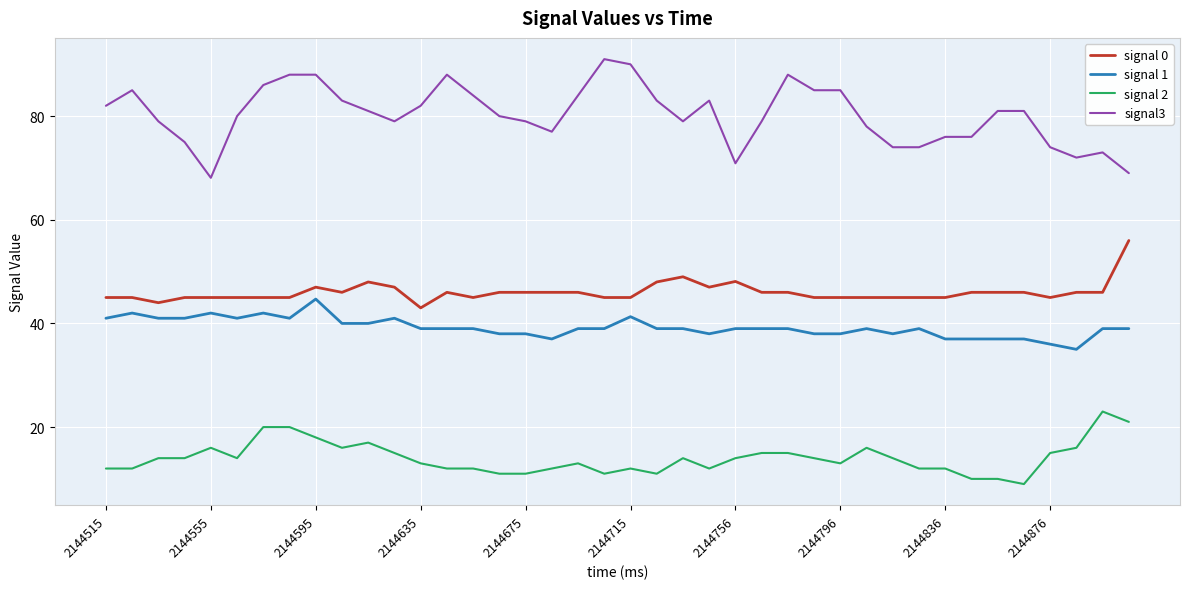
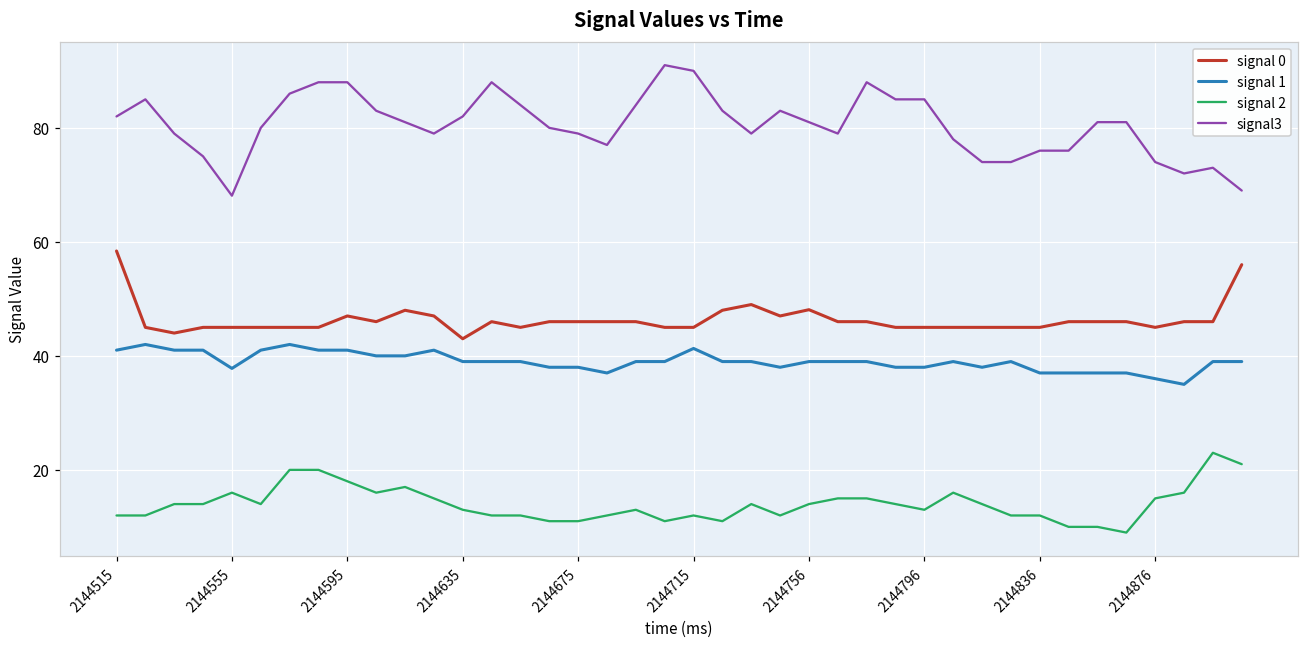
  {
    "signal 0": {
-     "2144515": 45,
+     "2144515": 58,
      "2144555": 45,
      "2144595": 47,
      "2144635": 43,
      "2144675": 46,
      "2144715": 45,
      "2144756": 48,
      "2144796": 45,
      "2144836": 45,
      "2144876": 45
    },
    "signal 1": {
      "2144515": 41,
-     "2144555": 42,
-     "2144595": 45,
+     "2144555": 38,
+     "2144595": 41,
      "2144635": 39,
      "2144675": 38,
      "2144715": 41,
      "2144756": 39,
      "2144796": 38,
      "2144836": 37,
      "2144876": 36
    },
    "signal 2": {
      "2144515": 12,
      "2144555": 16,
      "2144595": 18,
      "2144635": 13,
      "2144675": 11,
      "2144715": 12,
      "2144756": 14,
      "2144796": 13,
      "2144836": 12,
      "2144876": 15
    },
    "signal3": {
      "2144515": 82,
      "2144555": 68,
      "2144595": 88,
      "2144635": 82,
      "2144675": 79,
      "2144715": 90,
-     "2144756": 71,
+     "2144756": 81,
      "2144796": 85,
      "2144836": 76,
      "2144876": 74
    }
  }
